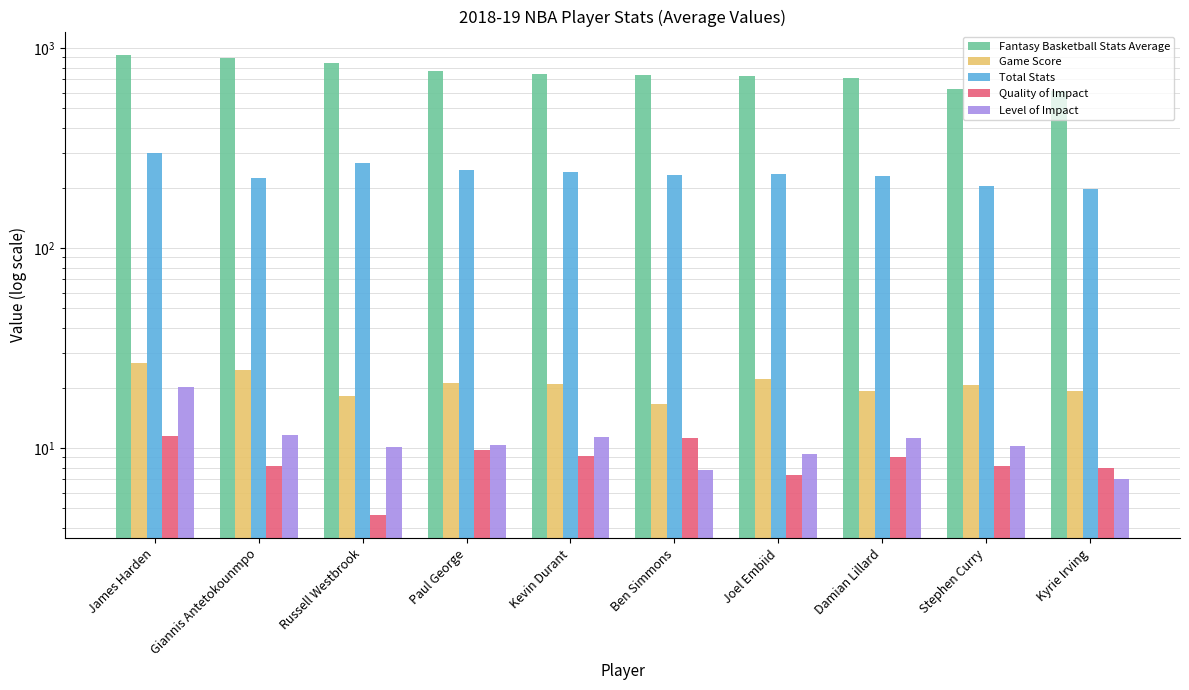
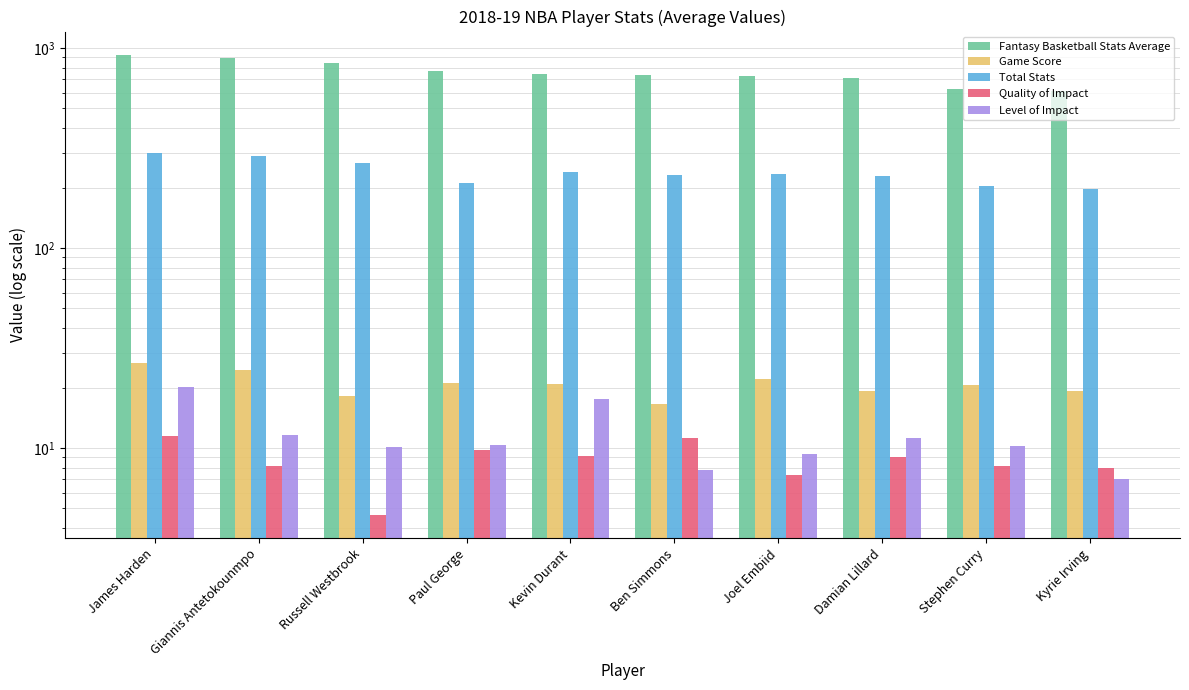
  {
    "Fantasy Basketball Stats Average": {
      "James Harden": 900,
      "Giannis Antetokounmpo": 900,
      "Russell Westbrook": 840,
      "Paul George": 770,
      "Kevin Durant": 750,
      "Ben Simmons": 730,
      "Joel Embiid": 720,
      "Damian Lillard": 710,
      "Stephen Curry": 630
    },
    "Game Score": {
      "James Harden": 27,
      "Giannis Antetokounmpo": 25,
      "Russell Westbrook": 18,
      "Paul George": 21,
      "Kevin Durant": 21,
      "Ben Simmons": 17,
      "Joel Embiid": 22,
      "Damian Lillard": 19,
      "Stephen Curry": 21,
      "Kyrie Irving": 19
    },
    "Total Stats": {
      "James Harden": 300,
-     "Giannis Antetokounmpo": 230,
+     "Giannis Antetokounmpo": 290,
      "Russell Westbrook": 270,
-     "Paul George": 250,
+     "Paul George": 210,
      "Kevin Durant": 240,
      "Ben Simmons": 230,
      "Joel Embiid": 230,
      "Damian Lillard": 230,
      "Stephen Curry": 200,
      "Kyrie Irving": 200
    },
    "Quality of Impact": {
      "James Harden": 12,
      "Giannis Antetokounmpo": 8,
      "Russell Westbrook": 4.6,
      "Paul George": 10,
      "Kevin Durant": 9,
      "Ben Simmons": 11,
      "Joel Embiid": 7.4,
      "Damian Lillard": 9,
      "Stephen Curry": 8,
      "Kyrie Irving": 8
    },
    "Level of Impact": {
      "James Harden": 20,
      "Giannis Antetokounmpo": 12,
      "Russell Westbrook": 10,
      "Paul George": 10,
-     "Kevin Durant": 11,
+     "Kevin Durant": 18,
      "Ben Simmons": 7.7,
      "Joel Embiid": 9,
      "Damian Lillard": 11,
      "Stephen Curry": 10,
      "Kyrie Irving": 7
    }
  }
